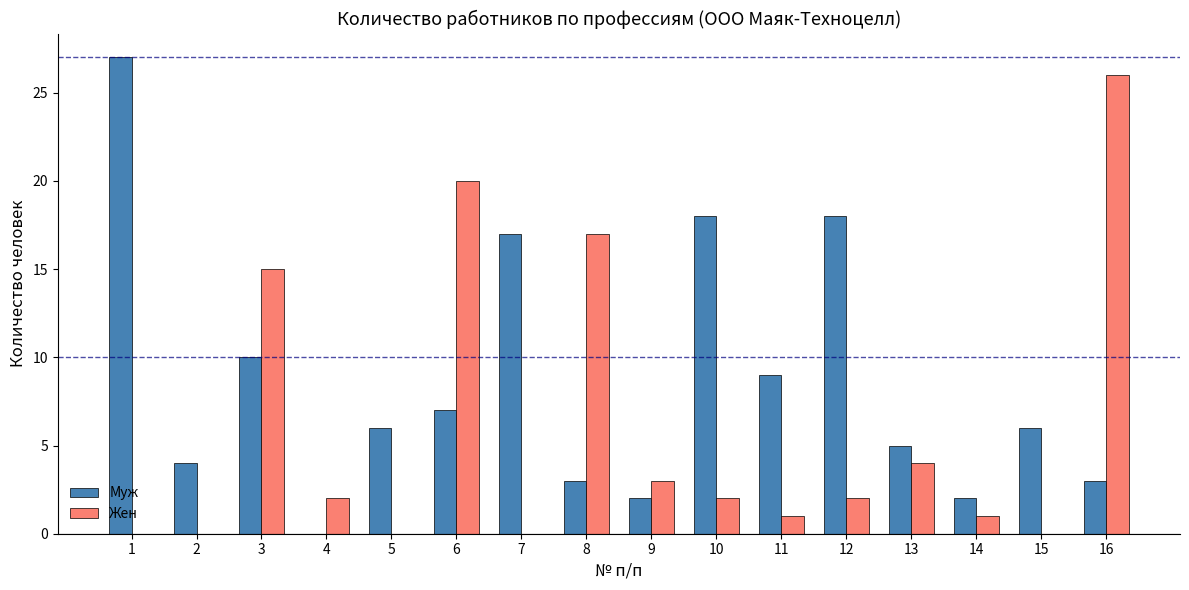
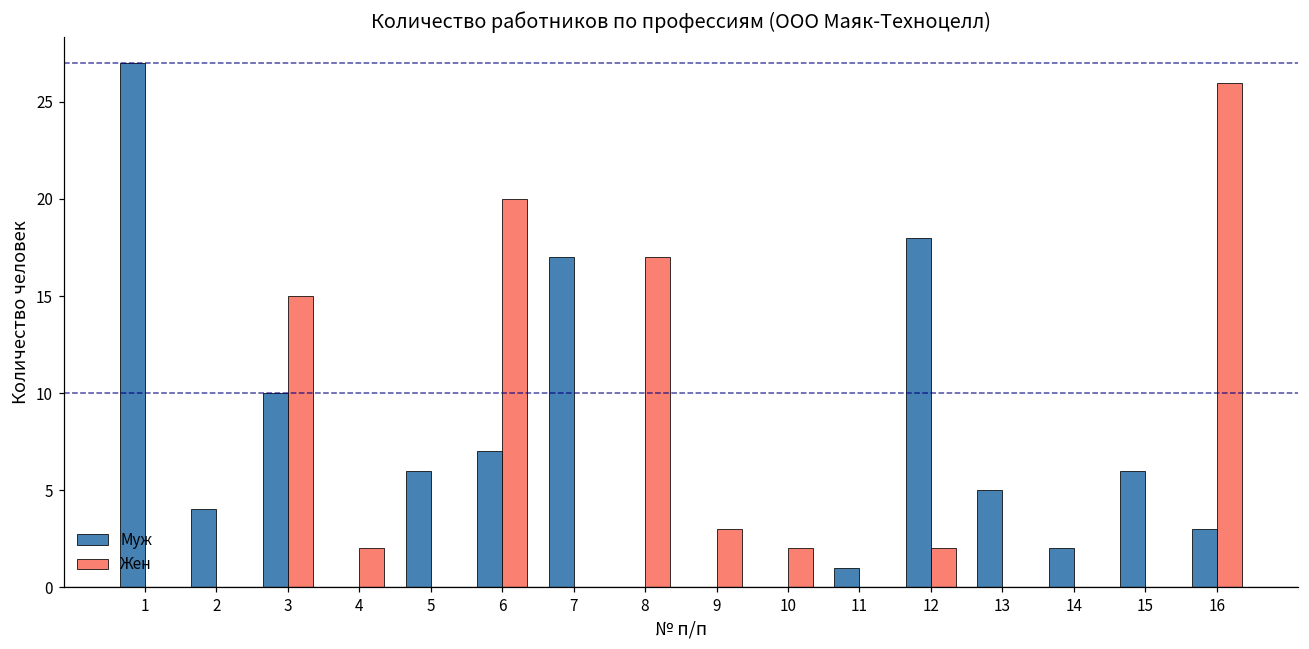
  {
    "Муж": {
      "1": 27,
      "2": 4,
      "3": 10,
      "4": 0,
      "5": 6,
      "6": 7,
      "7": 17,
-     "8": 3,
-     "9": 2,
-     "10": 18,
-     "11": 9,
+     "8": 0,
+     "9": 0,
+     "10": 0,
+     "11": 1,
      "12": 18,
      "13": 5,
      "14": 2,
      "15": 6,
      "16": 3
    },
    "Жен": {
      "1": 0,
      "2": 0,
      "3": 15,
      "4": 2,
      "5": 0,
      "6": 20,
      "7": 0,
      "8": 17,
      "9": 3,
      "10": 2,
-     "11": 1,
+     "11": 0,
      "12": 2,
-     "13": 4,
-     "14": 1,
+     "13": 0,
+     "14": 0,
      "15": 0,
      "16": 26
    }
  }
